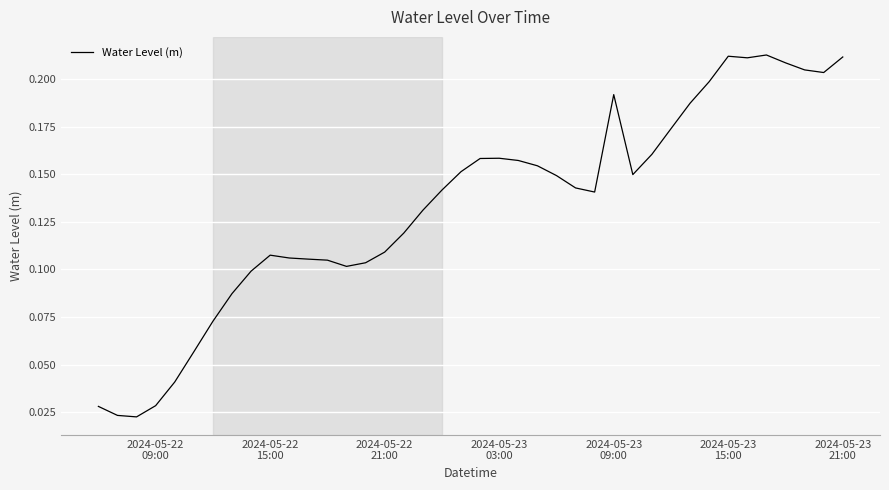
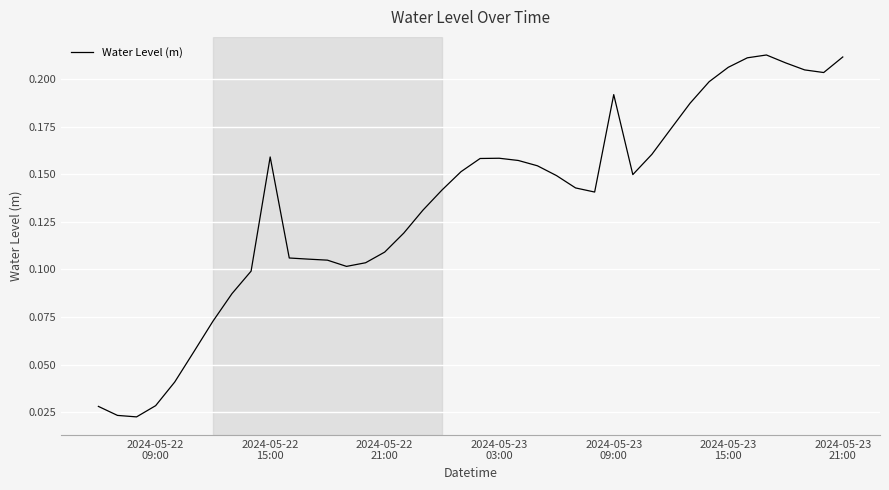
  {
    "2024-05-22 09:00": 0.029,
-   "2024-05-22 15:00": 0.108,
+   "2024-05-22 15:00": 0.159,
    "2024-05-22 21:00": 0.109,
    "2024-05-23 03:00": 0.158,
    "2024-05-23 09:00": 0.192,
-   "2024-05-23 15:00": 0.212,
+   "2024-05-23 15:00": 0.206,
    "2024-05-23 21:00": 0.212
  }
